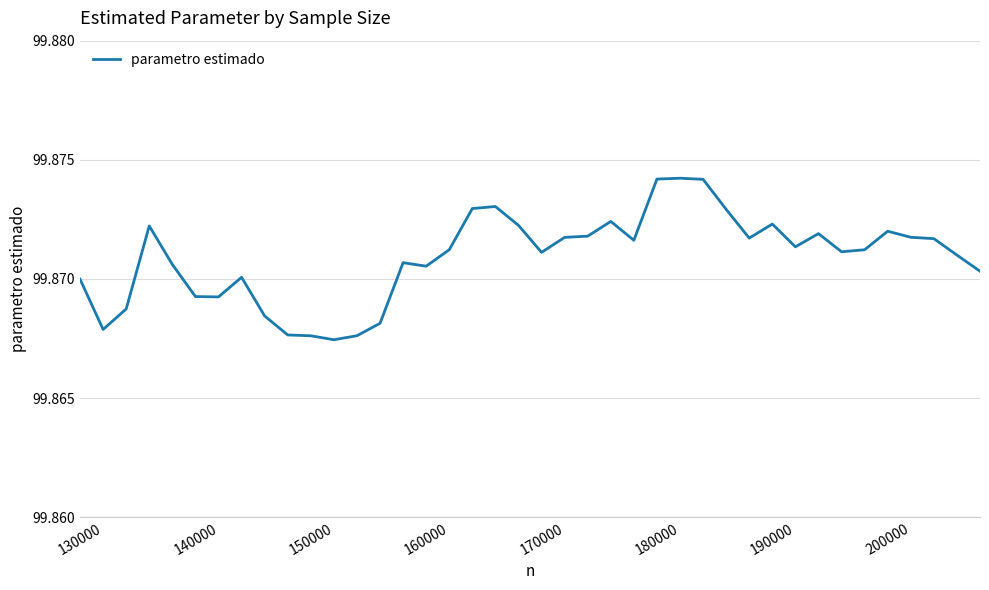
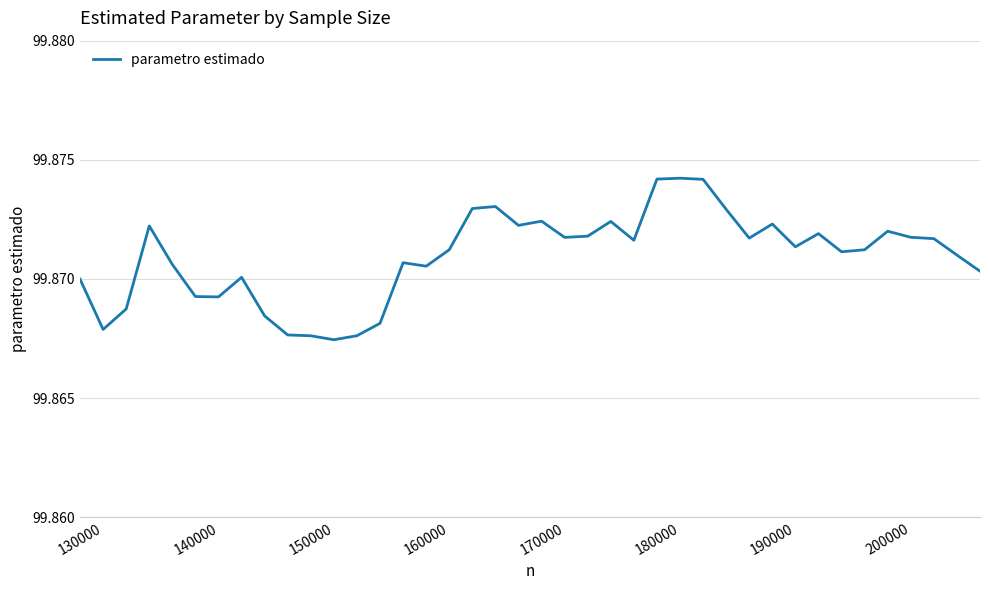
  {
    "130000": 99.8700,
    "140000": 99.8693,
    "150000": 99.8676,
    "160000": 99.8705,
-   "170000": 99.8711,
+   "170000": 99.8724,
    "180000": 99.8742,
    "190000": 99.8723,
    "200000": 99.8720
  }
